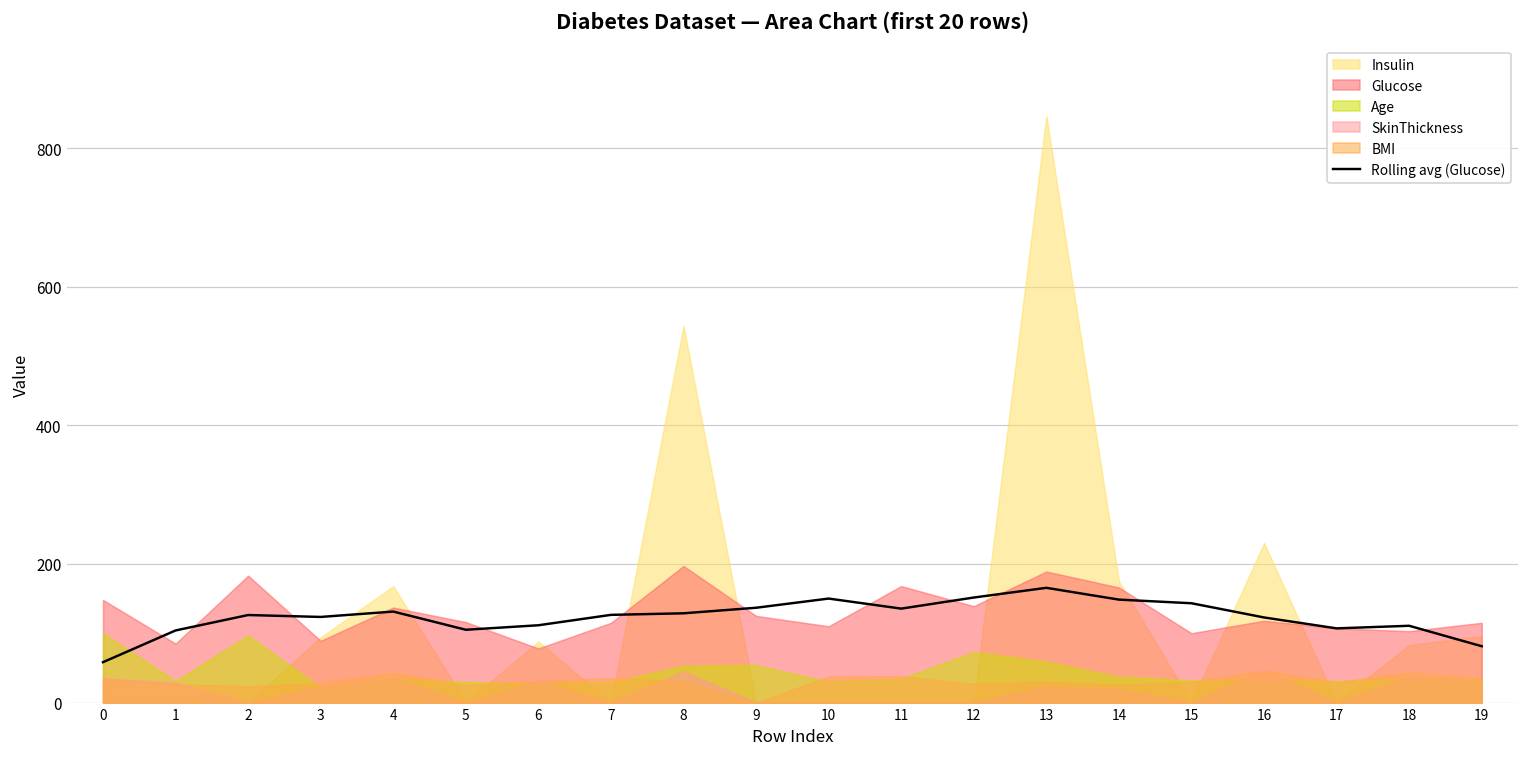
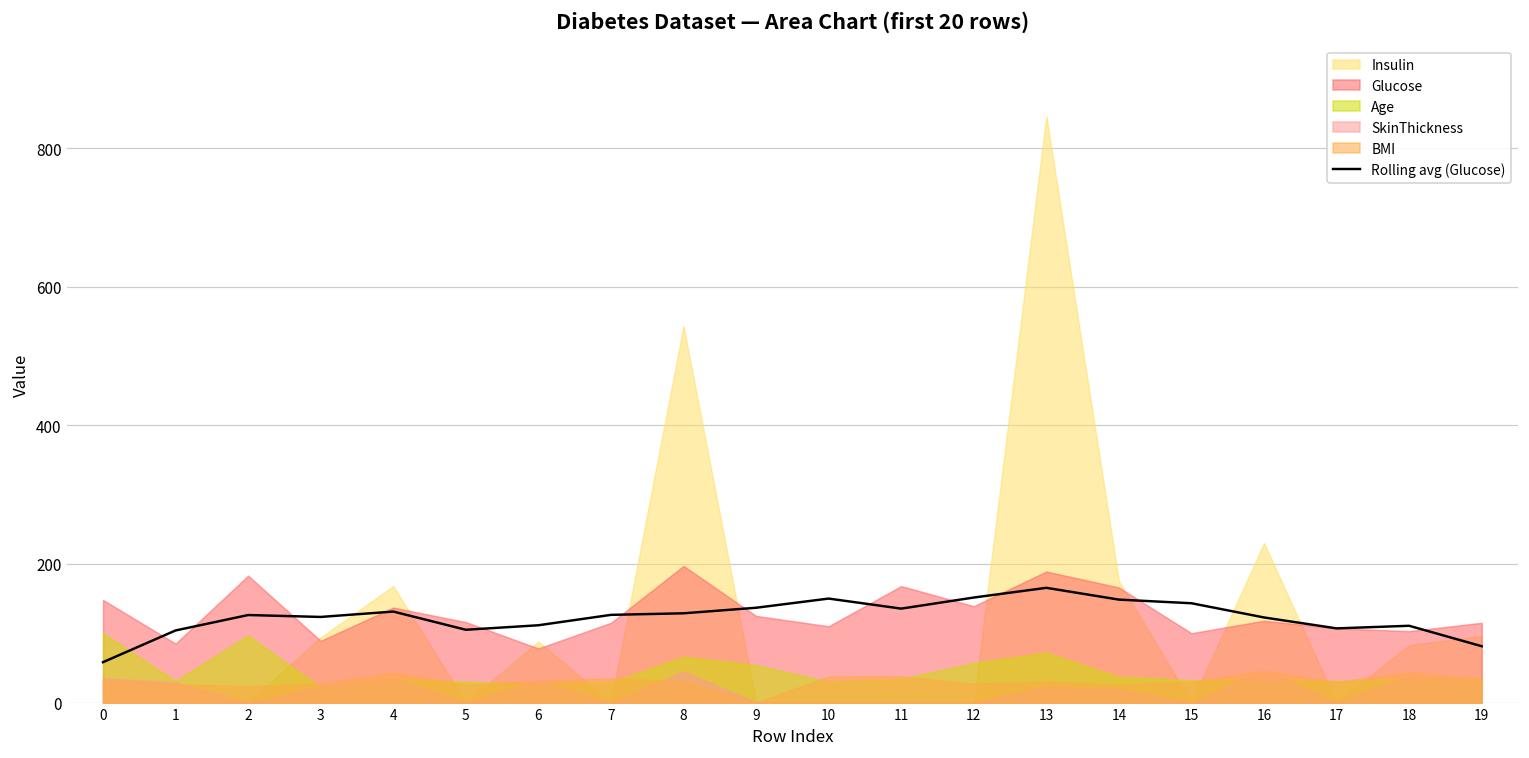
  {
    "Rolling avg (Glucose)": {
      "0": 60,
      "1": 100,
      "2": 130,
      "3": 120,
      "4": 130,
      "5": 110,
      "6": 110,
      "7": 130,
      "8": 130,
      "9": 140,
      "10": 150,
      "11": 140,
      "12": 150,
      "13": 170,
      "14": 150,
      "15": 140,
      "16": 120,
      "18": 110,
      "19": 80
    },
    "Age": {
      "0": 100,
      "2": 100,
      "5": 30,
      "6": 30,
      "7": 30,
-     "8": 50,
+     "8": 70,
      "9": 50,
      "10": 30,
      "11": 30,
-     "12": 70,
-     "13": 60,
+     "12": 60,
+     "13": 70,
      "14": 40,
      "16": 30,
      "18": 30
    }
  }
